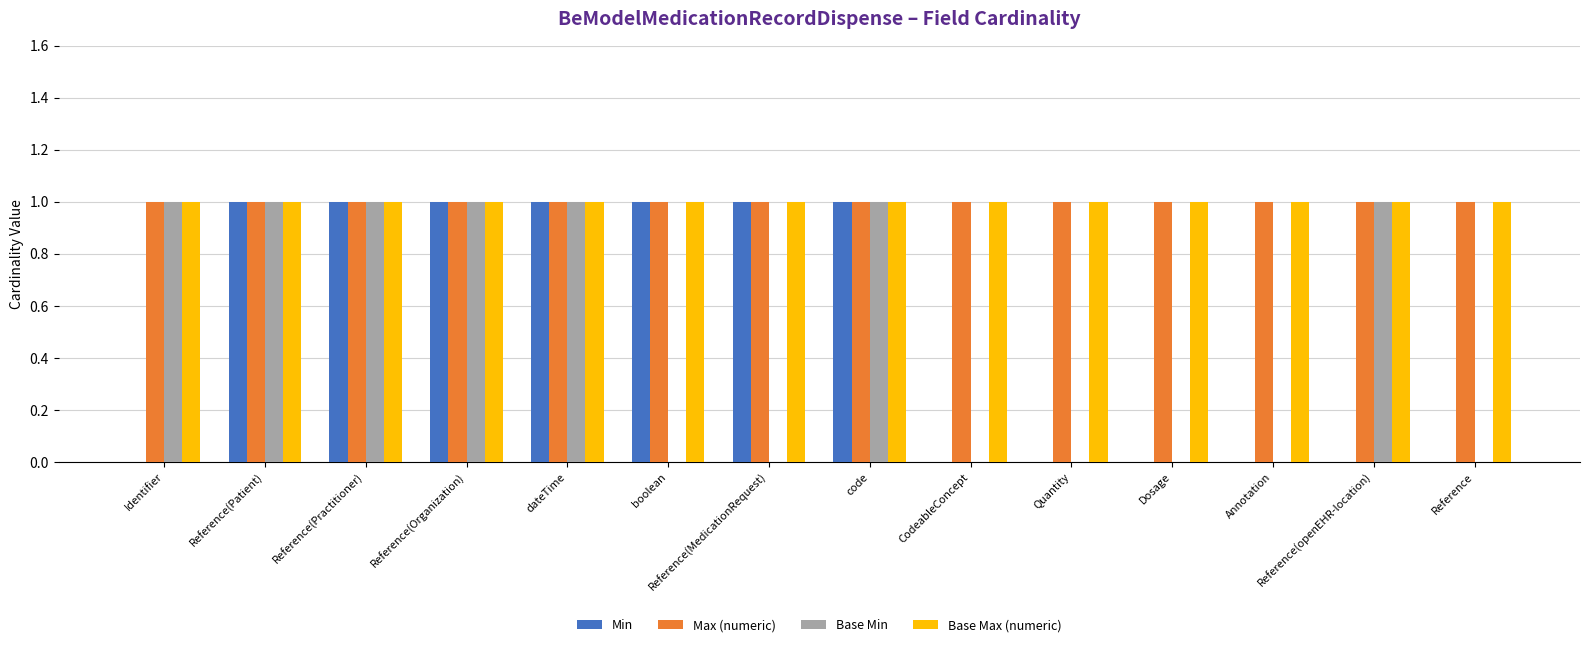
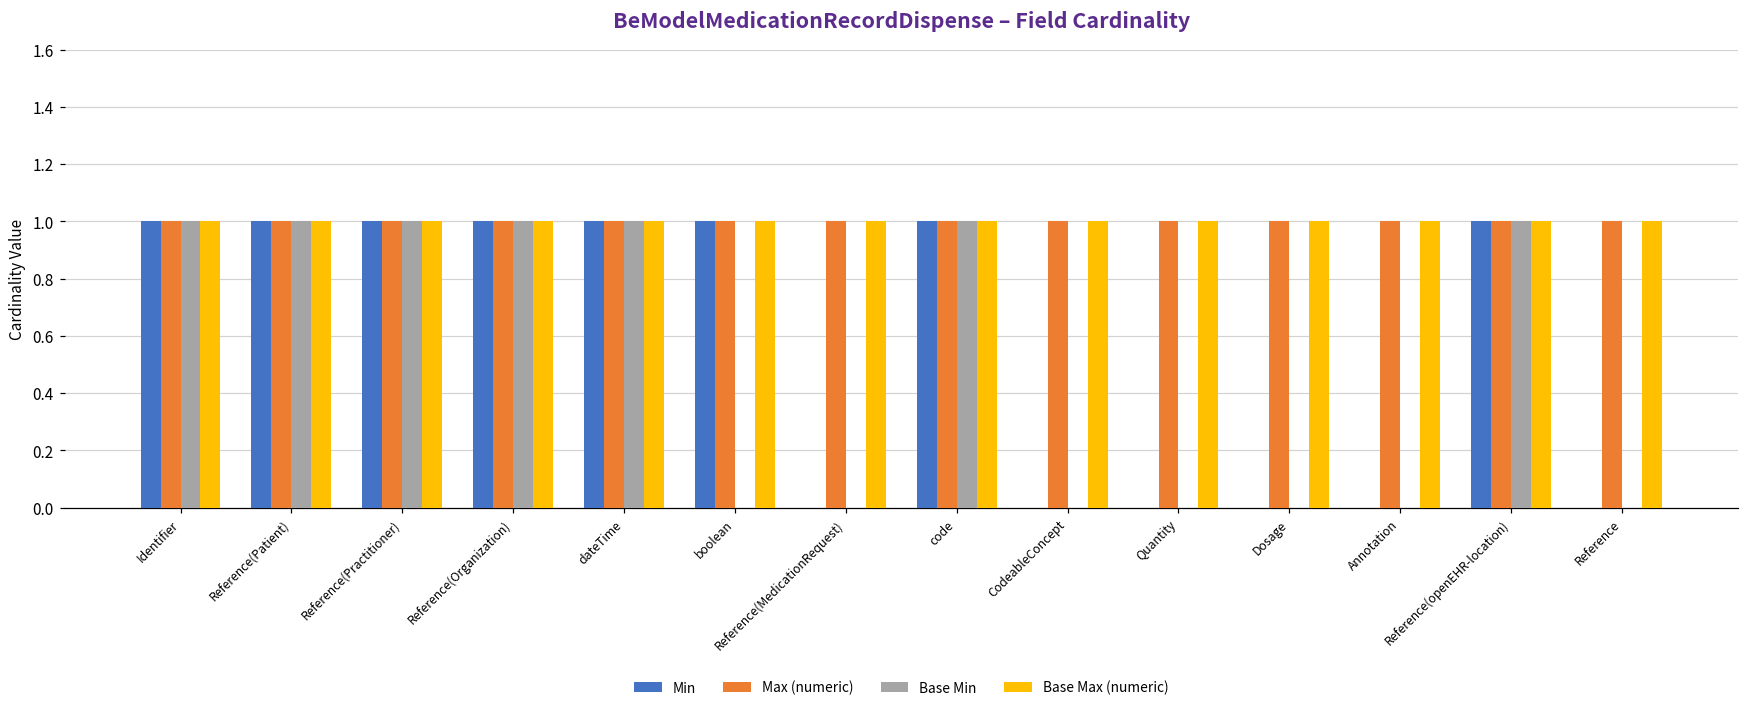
  {
    "Min": {
-     "Identifier": 0,
+     "Identifier": 1,
      "Reference(Patient)": 1,
      "Reference(Practitioner)": 1,
      "Reference(Organization)": 1,
      "dateTime": 1,
      "boolean": 1,
-     "Reference(MedicationRequest)": 1,
+     "Reference(MedicationRequest)": 0,
      "code": 1,
      "CodeableConcept": 0,
      "Quantity": 0,
      "Dosage": 0,
      "Annotation": 0,
-     "Reference(openEHR-location)": 0,
+     "Reference(openEHR-location)": 1,
      "Reference": 0
    },
    "Max (numeric)": {
      "Identifier": 1,
      "Reference(Patient)": 1,
      "Reference(Practitioner)": 1,
      "Reference(Organization)": 1,
      "dateTime": 1,
      "boolean": 1,
      "Reference(MedicationRequest)": 1,
      "code": 1,
      "CodeableConcept": 1,
      "Quantity": 1,
      "Dosage": 1,
      "Annotation": 1,
      "Reference(openEHR-location)": 1,
      "Reference": 1
    },
    "Base Min": {
      "Identifier": 1,
      "Reference(Patient)": 1,
      "Reference(Practitioner)": 1,
      "Reference(Organization)": 1,
      "dateTime": 1,
      "boolean": 0,
      "Reference(MedicationRequest)": 0,
      "code": 1,
      "CodeableConcept": 0,
      "Quantity": 0,
      "Dosage": 0,
      "Annotation": 0,
      "Reference(openEHR-location)": 1,
      "Reference": 0
    },
    "Base Max (numeric)": {
      "Identifier": 1,
      "Reference(Patient)": 1,
      "Reference(Practitioner)": 1,
      "Reference(Organization)": 1,
      "dateTime": 1,
      "boolean": 1,
      "Reference(MedicationRequest)": 1,
      "code": 1,
      "CodeableConcept": 1,
      "Quantity": 1,
      "Dosage": 1,
      "Annotation": 1,
      "Reference(openEHR-location)": 1,
      "Reference": 1
    }
  }
